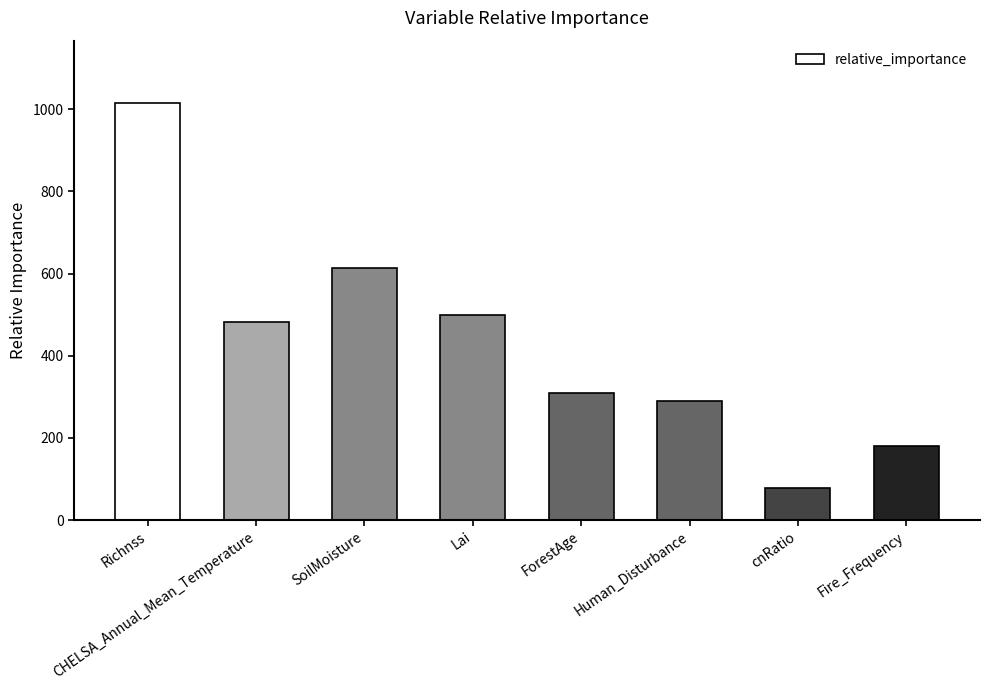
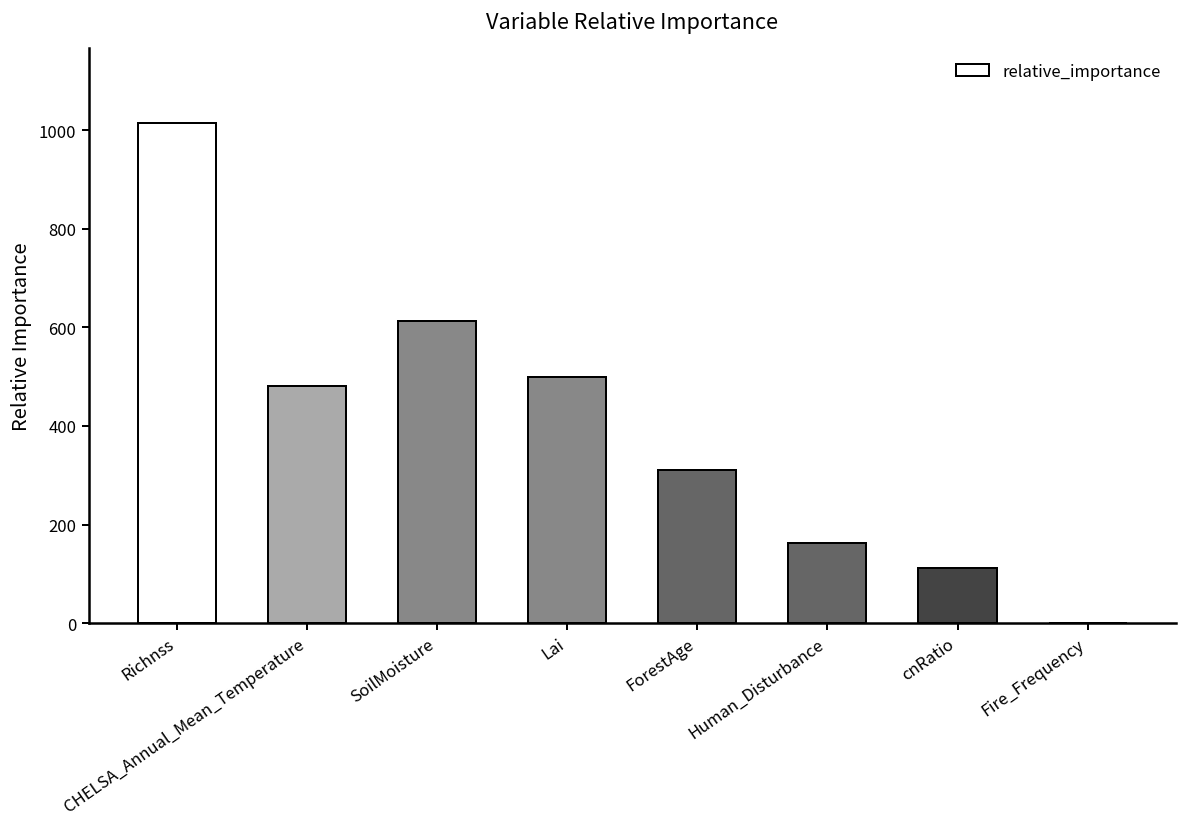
  {
    "Richnss": 1010,
    "CHELSA_Annual_Mean_Temperature": 480,
    "SoilMoisture": 610,
    "Lai": 500,
    "ForestAge": 310,
-   "Human_Disturbance": 290,
-   "cnRatio": 80,
-   "Fire_Frequency": 180
+   "Human_Disturbance": 160,
+   "cnRatio": 110,
+   "Fire_Frequency": 0
  }
